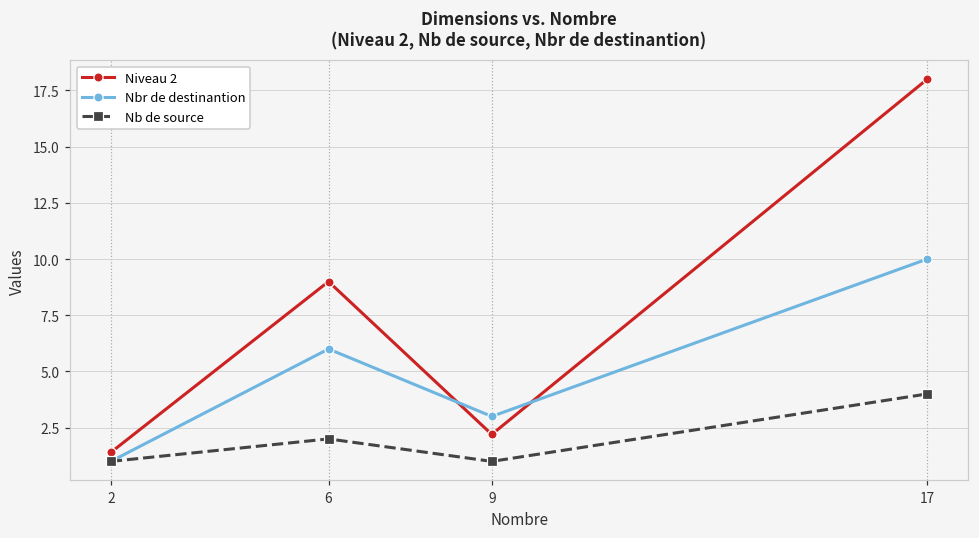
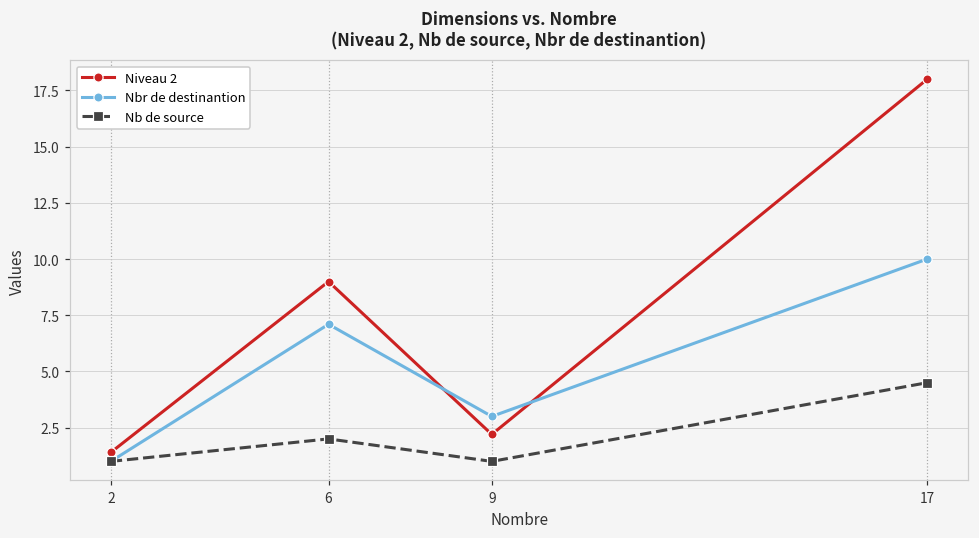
  {
    "Niveau 2": {
      "2": 1.4,
      "6": 9.0,
      "9": 2.2,
      "17": 18.0
    },
    "Nbr de destinantion": {
-     "6": 6.0,
+     "6": 7.1,
      "9": 3.0,
      "17": 10.0
    },
    "Nb de source": {
      "6": 2.0,
      "9": 1.0,
-     "17": 4.0
+     "17": 4.5
    }
  }
